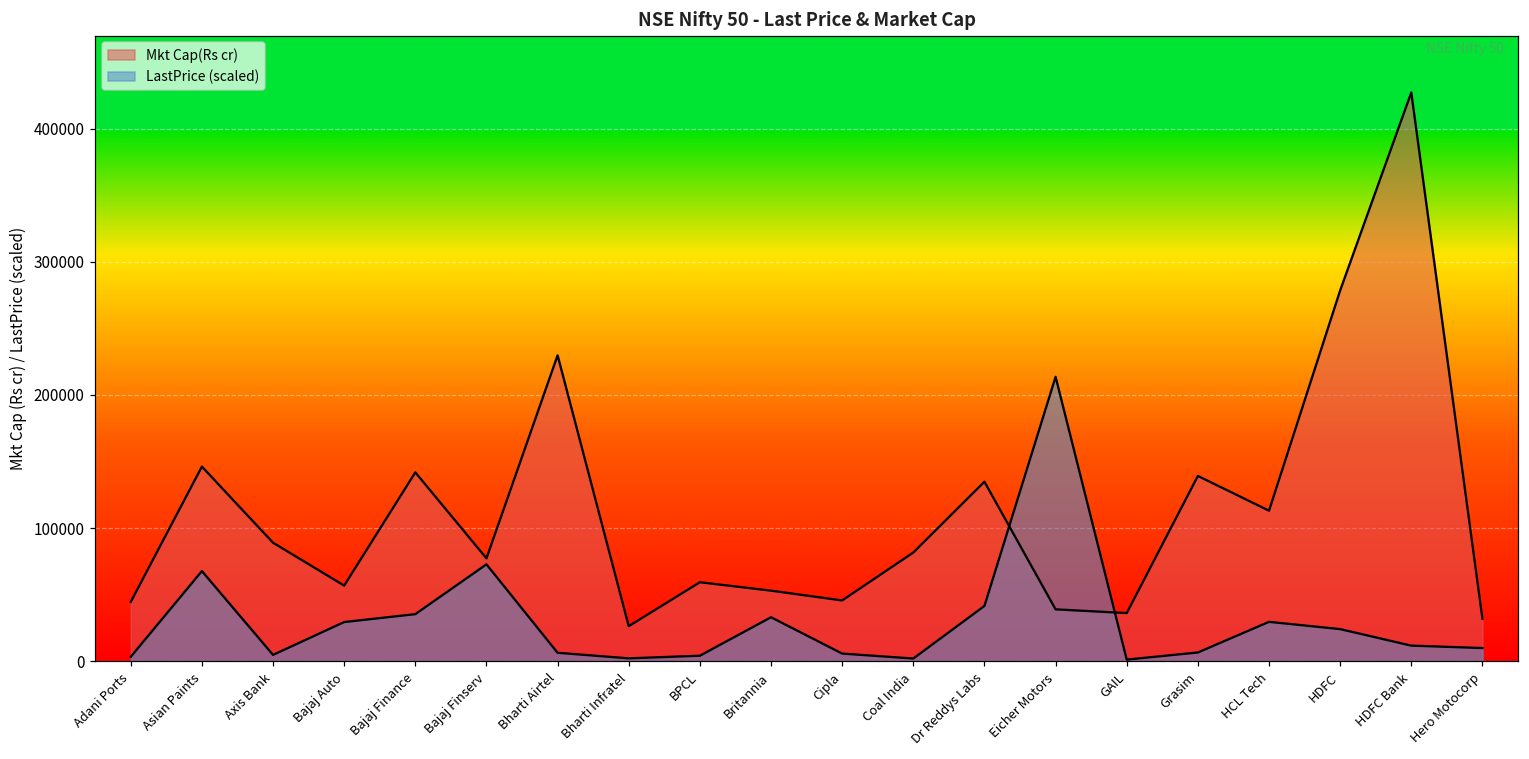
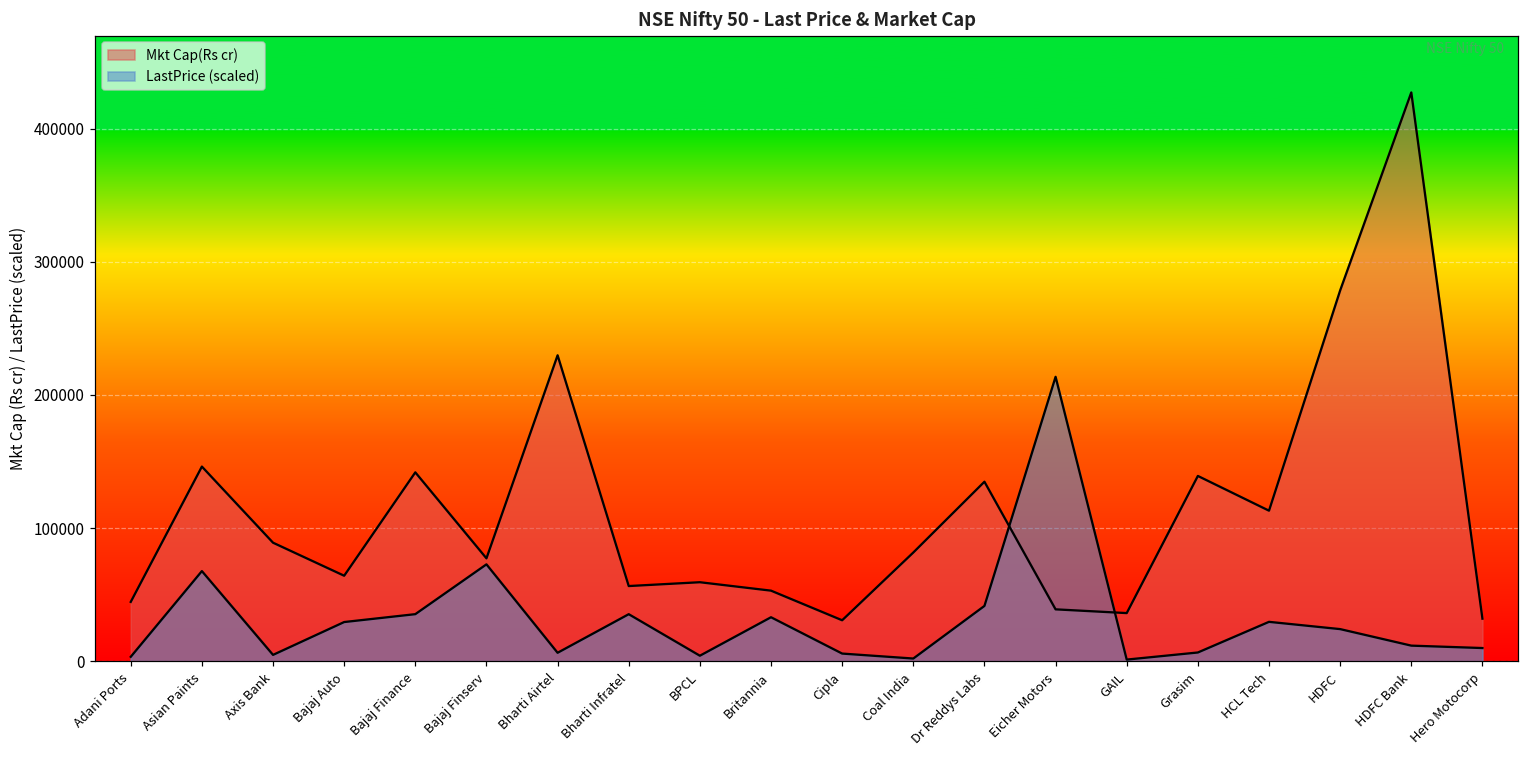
  {
    "Mkt Cap(Rs cr)": {
      "Adani Ports": 45000,
      "Asian Paints": 146000,
      "Axis Bank": 89000,
-     "Bajaj Auto": 57000,
+     "Bajaj Auto": 64000,
      "Bajaj Finance": 142000,
      "Bajaj Finserv": 77000,
      "Bharti Airtel": 230000,
-     "Bharti Infratel": 26000,
+     "Bharti Infratel": 56000,
      "BPCL": 59000,
      "Britannia": 53000,
-     "Cipla": 46000,
+     "Cipla": 31000,
      "Coal India": 82000,
      "Dr Reddys Labs": 135000,
      "Eicher Motors": 39000,
      "GAIL": 36000,
      "Grasim": 139000,
      "HCL Tech": 113000,
      "HDFC": 279000,
      "HDFC Bank": 427000,
      "Hero Motocorp": 32000
    },
    "LastPrice (scaled)": {
      "Adani Ports": 3000,
      "Asian Paints": 68000,
      "Axis Bank": 5000,
      "Bajaj Auto": 29000,
      "Bajaj Finance": 35000,
      "Bajaj Finserv": 73000,
      "Bharti Airtel": 6000,
-     "Bharti Infratel": 2000,
+     "Bharti Infratel": 35000,
      "BPCL": 4000,
      "Britannia": 33000,
      "Cipla": 6000,
      "Coal India": 2000,
      "Dr Reddys Labs": 42000,
      "Eicher Motors": 214000,
      "GAIL": 1000,
      "Grasim": 7000,
      "HCL Tech": 30000,
      "HDFC": 24000,
      "HDFC Bank": 12000,
      "Hero Motocorp": 10000
    }
  }
